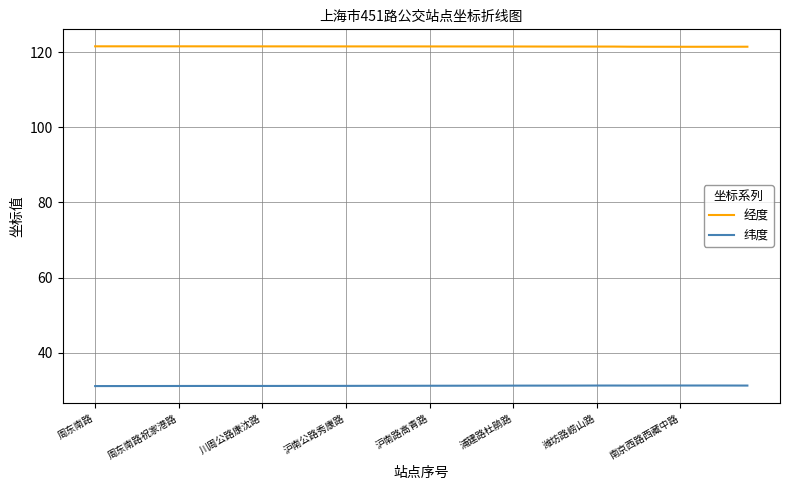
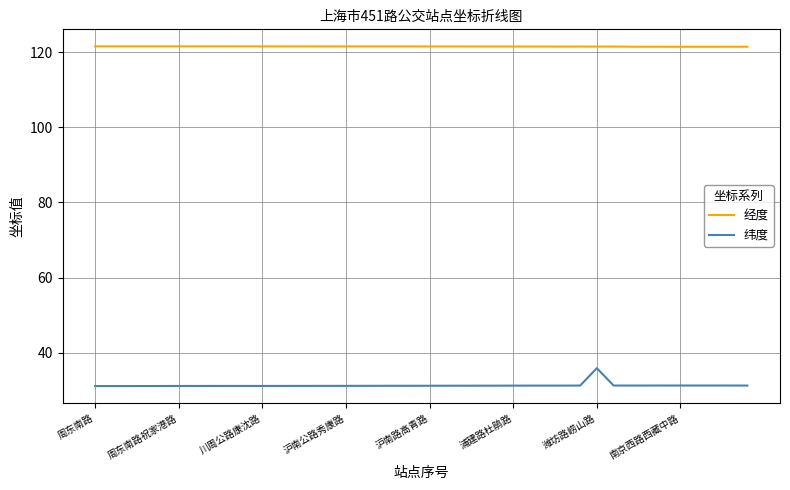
  {
    "经度": {
      "周东南路": 122,
      "周东南路祝家港路": 122,
      "川周公路康沈路": 122,
      "沪南公路秀康路": 122,
      "沪南路高青路": 122,
      "浦建路杜鹃路": 122,
      "潍坊路崂山路": 122
    },
    "纬度": {
      "周东南路": 31,
      "周东南路祝家港路": 31,
      "川周公路康沈路": 31,
      "沪南公路秀康路": 31,
      "沪南路高青路": 31,
      "浦建路杜鹃路": 31,
-     "潍坊路崂山路": 31
+     "潍坊路崂山路": 36
    }
  }
